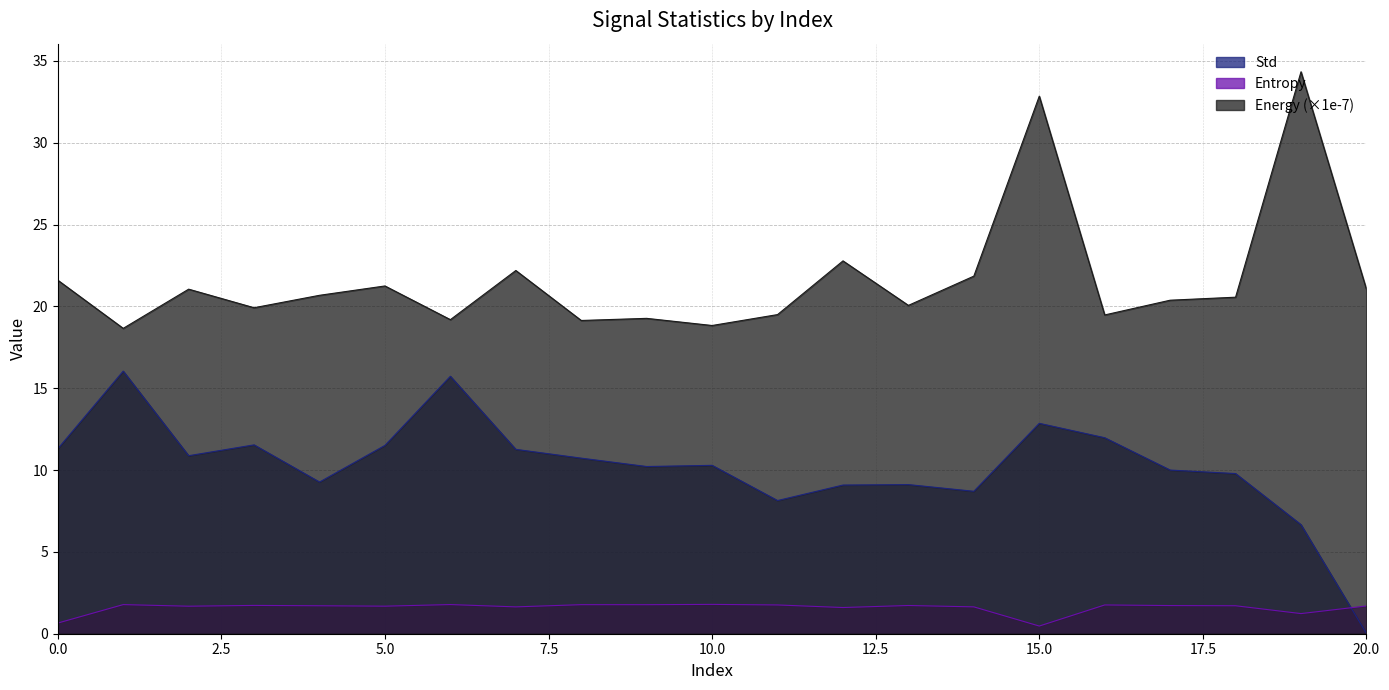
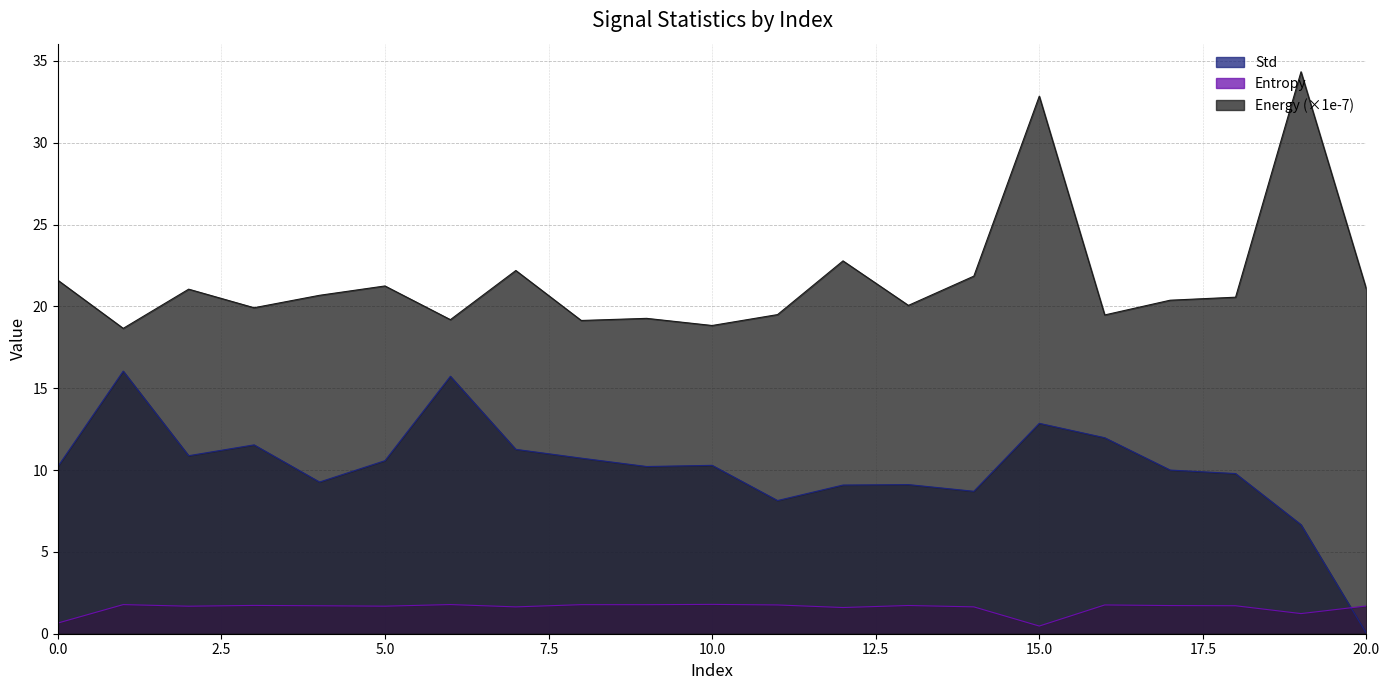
  {
    "Std": {
-     "0.0": 11.3,
-     "5.0": 11.5,
+     "0.0": 10.2,
+     "5.0": 10.6,
      "10.0": 10.3,
      "15.0": 12.9,
      "20.0": 0.0
    },
    "Entropy": {
      "0.0": 0.7,
      "5.0": 1.7,
      "10.0": 1.8,
      "15.0": 0.5,
      "20.0": 1.7
    },
    "Energy (×1e-7)": {
      "0.0": 21.6,
      "5.0": 21.3,
      "10.0": 18.8,
      "15.0": 32.8,
      "20.0": 21.0
    }
  }
